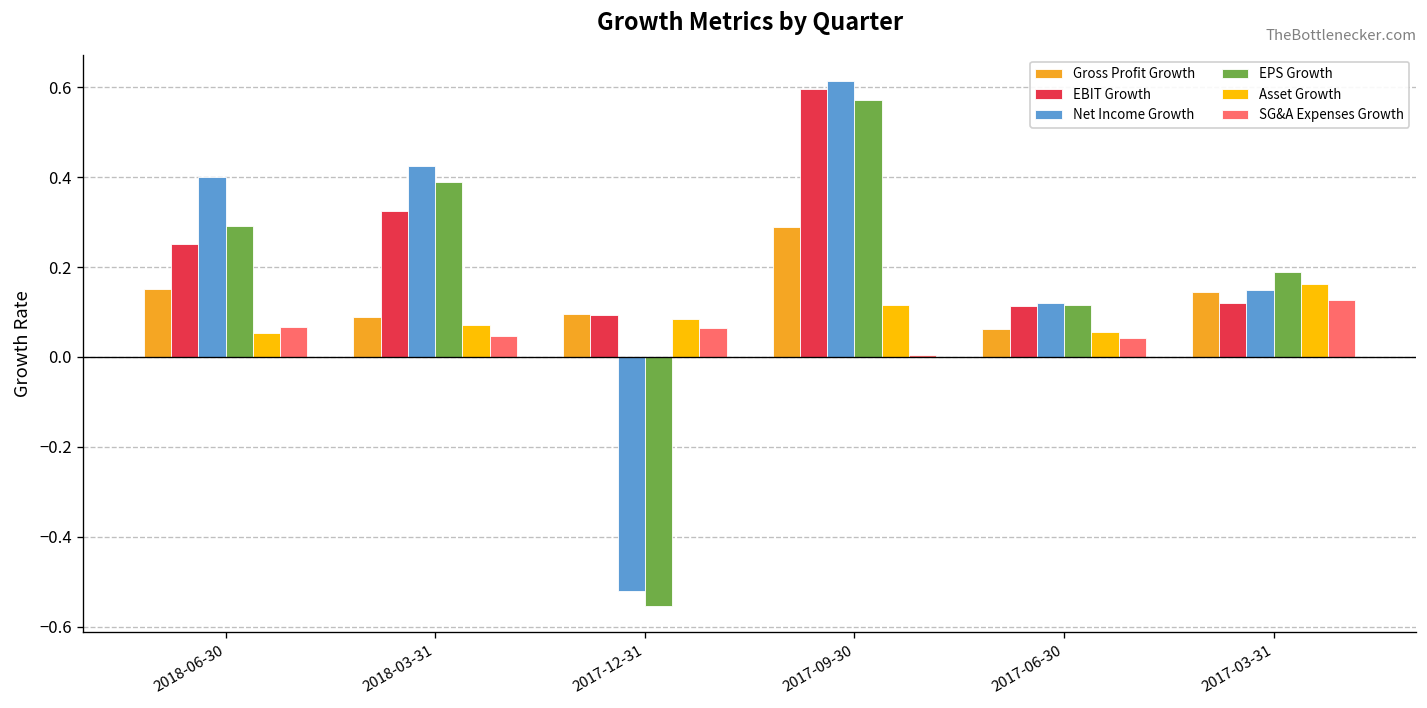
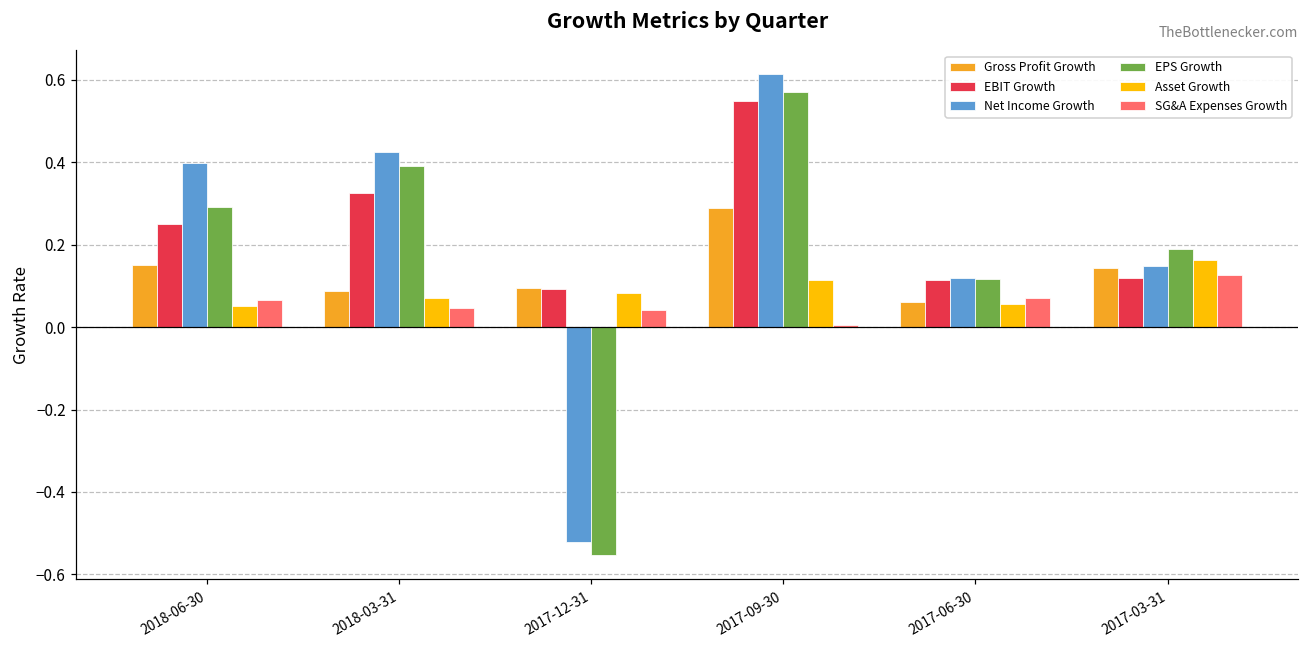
  {
    "EBIT Growth": {
      "2018-06-30": 0.25,
      "2018-03-31": 0.32,
      "2017-12-31": 0.09,
-     "2017-09-30": 0.60,
+     "2017-09-30": 0.55,
      "2017-06-30": 0.11,
      "2017-03-31": 0.12
    },
    "Net Income Growth": {
      "2018-06-30": 0.40,
      "2018-03-31": 0.42,
      "2017-12-31": -0.52,
      "2017-09-30": 0.61,
      "2017-06-30": 0.12,
      "2017-03-31": 0.15
    },
    "EPS Growth": {
      "2018-06-30": 0.29,
      "2018-03-31": 0.39,
      "2017-12-31": -0.55,
      "2017-09-30": 0.57,
      "2017-06-30": 0.12,
      "2017-03-31": 0.19
    },
    "SG&A Expenses Growth": {
      "2018-06-30": 0.07,
      "2018-03-31": 0.05,
-     "2017-12-31": 0.07,
-     "2017-06-30": 0.04,
+     "2017-12-31": 0.04,
+     "2017-06-30": 0.07,
      "2017-03-31": 0.13
    }
  }
